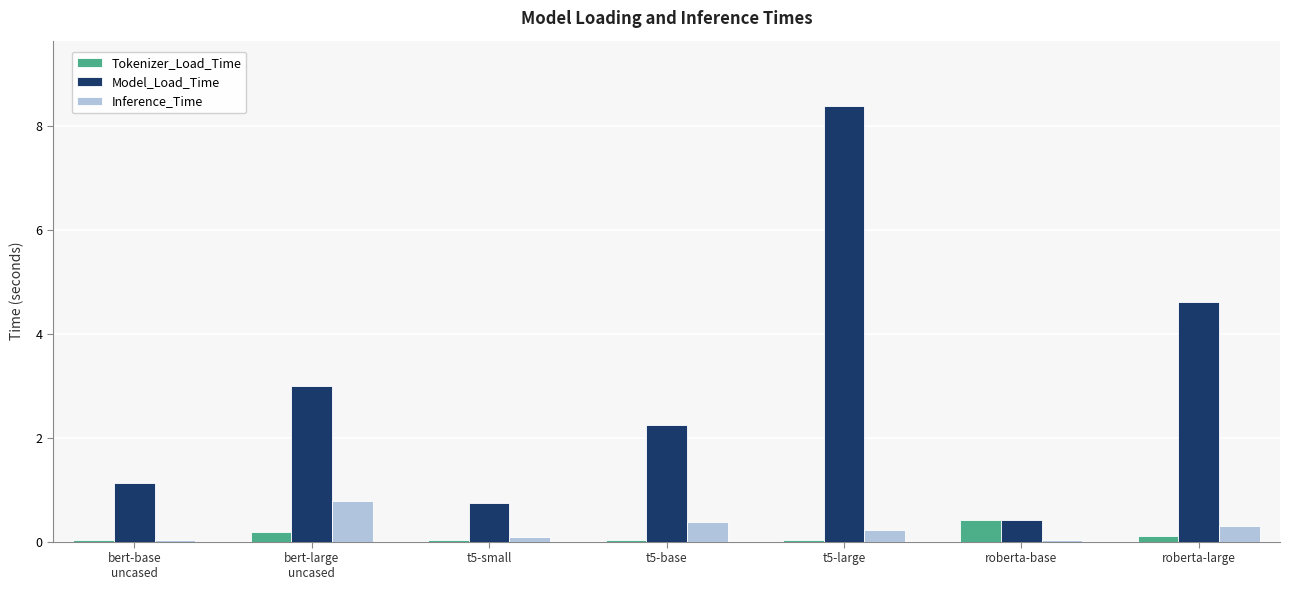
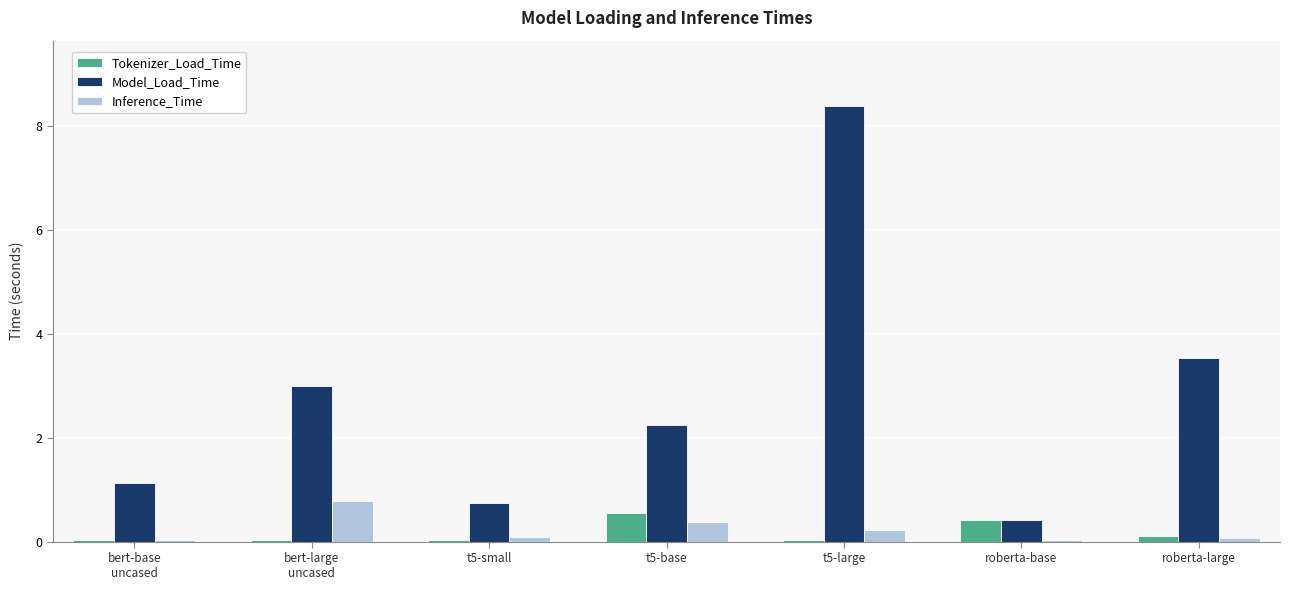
  {
    "Tokenizer_Load_Time": {
-     "bert-large uncased": 0.2,
-     "t5-base": 0.0,
+     "bert-large uncased": 0.0,
+     "t5-base": 0.5,
      "roberta-base": 0.4,
      "roberta-large": 0.1
    },
    "Model_Load_Time": {
      "bert-base uncased": 1.1,
      "bert-large uncased": 3.0,
      "t5-small": 0.7,
      "t5-base": 2.2,
      "t5-large": 8.4,
      "roberta-base": 0.4,
-     "roberta-large": 4.6
+     "roberta-large": 3.5
    },
    "Inference_Time": {
      "bert-large uncased": 0.8,
      "t5-small": 0.1,
      "t5-base": 0.4,
      "t5-large": 0.2,
-     "roberta-large": 0.3
+     "roberta-large": 0.1
    }
  }
